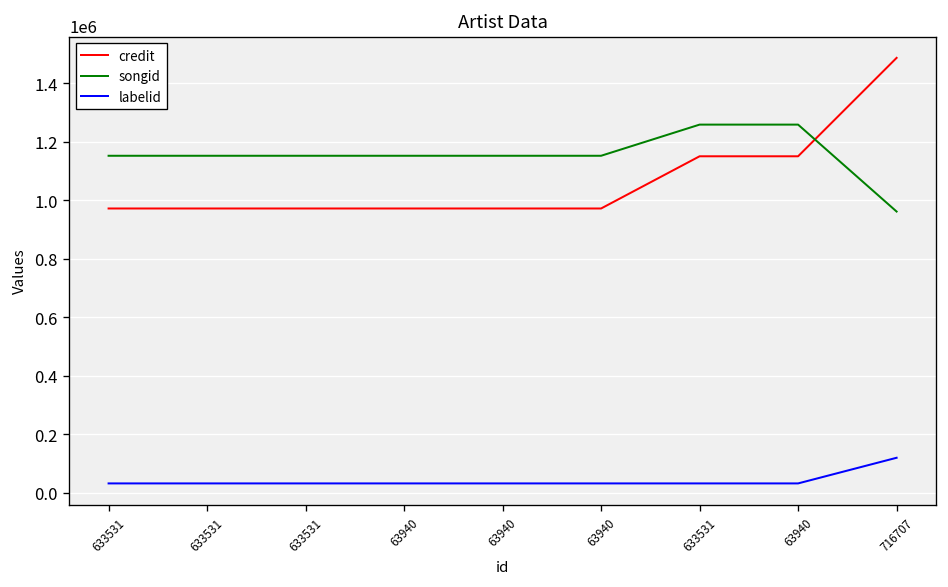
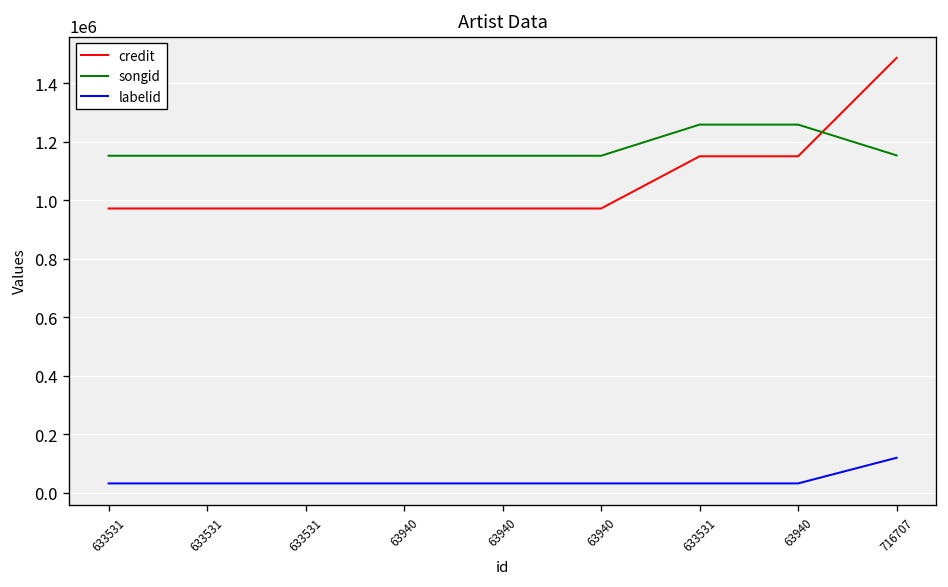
  {
    "credit": {
      "716707": 1490000
    },
    "songid": {
-     "716707": 960000
+     "716707": 1150000
    },
    "labelid": {
      "716707": 120000
    }
  }
